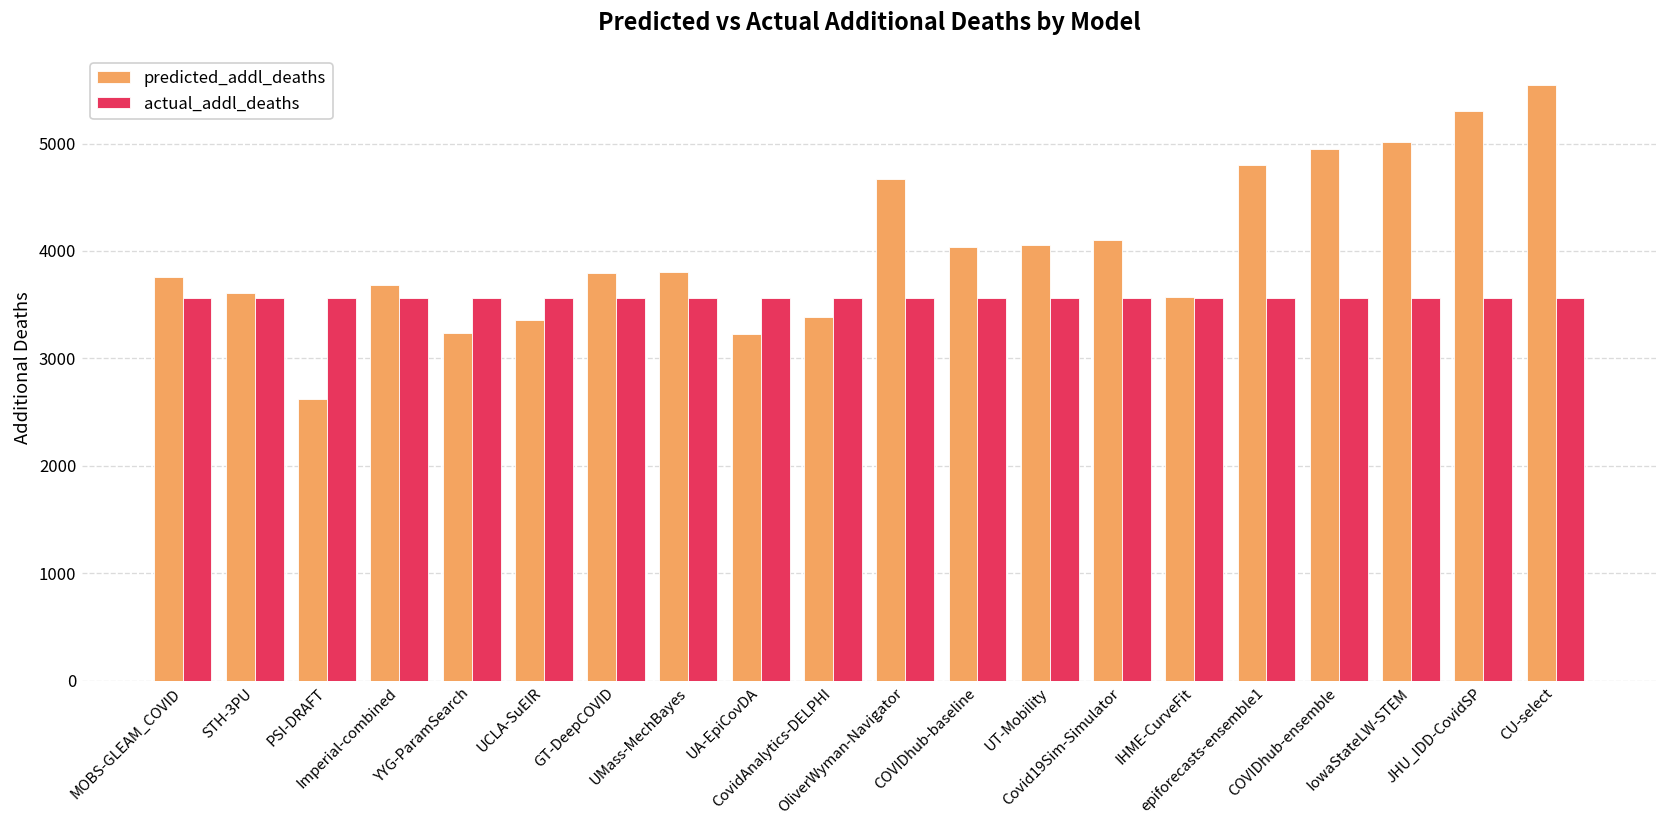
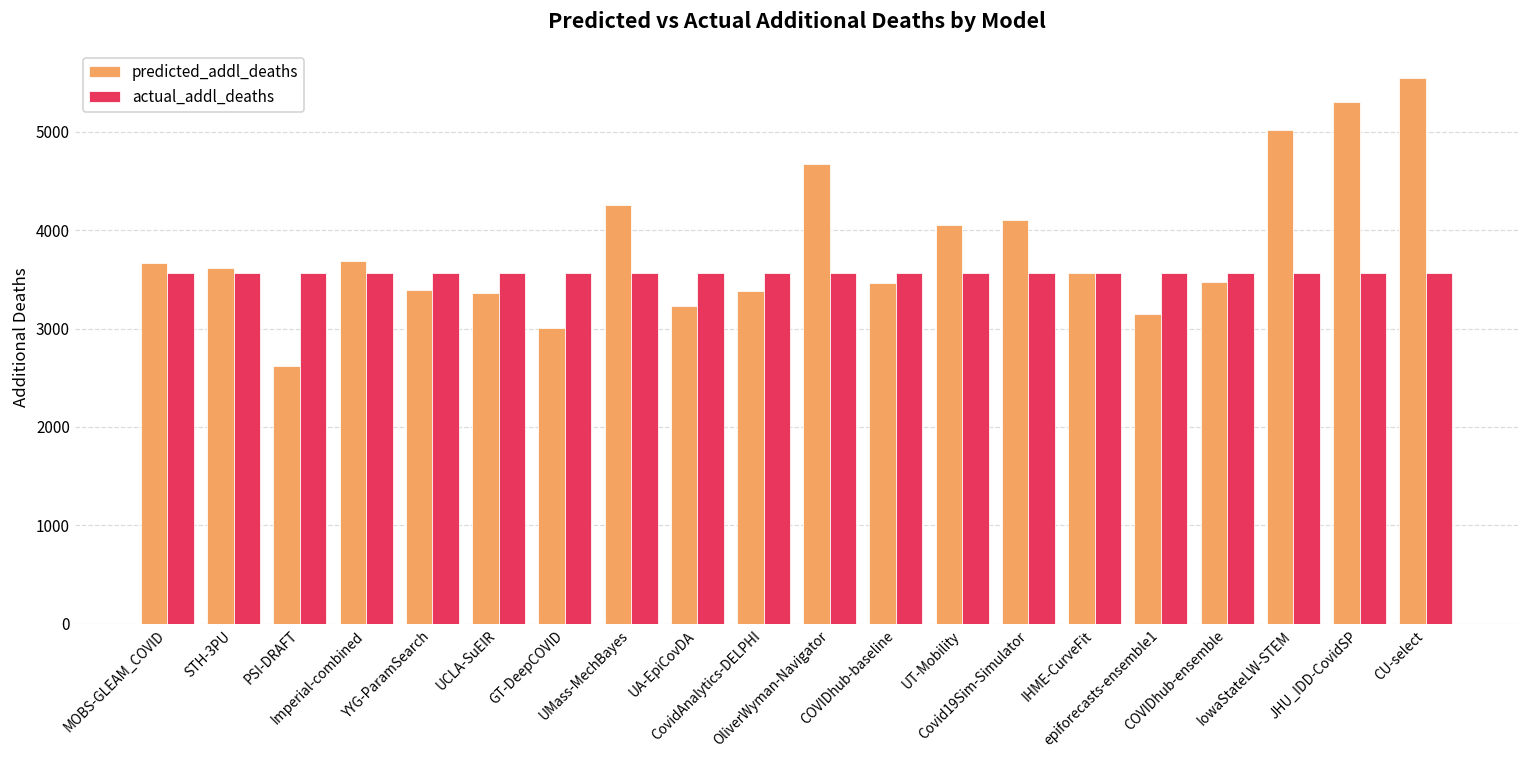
  {
    "predicted_addl_deaths": {
-     "MOBS-GLEAM_COVID": 3800,
+     "MOBS-GLEAM_COVID": 3700,
      "STH-3PU": 3600,
      "PSI-DRAFT": 2600,
      "Imperial-combined": 3700,
-     "YYG-ParamSearch": 3200,
+     "YYG-ParamSearch": 3400,
      "UCLA-SuEIR": 3400,
-     "GT-DeepCOVID": 3800,
-     "UMass-MechBayes": 3800,
+     "GT-DeepCOVID": 3000,
+     "UMass-MechBayes": 4300,
      "UA-EpiCovDA": 3200,
      "CovidAnalytics-DELPHI": 3400,
      "OliverWyman-Navigator": 4700,
-     "COVIDhub-baseline": 4000,
+     "COVIDhub-baseline": 3500,
      "UT-Mobility": 4100,
      "Covid19Sim-Simulator": 4100,
      "IHME-CurveFit": 3600,
-     "epiforecasts-ensemble1": 4800,
-     "COVIDhub-ensemble": 5000,
+     "epiforecasts-ensemble1": 3100,
+     "COVIDhub-ensemble": 3500,
      "IowaStateLW-STEM": 5000,
      "JHU_IDD-CovidSP": 5300,
      "CU-select": 5500
    },
    "actual_addl_deaths": {
      "MOBS-GLEAM_COVID": 3600,
      "STH-3PU": 3600,
      "PSI-DRAFT": 3600,
      "Imperial-combined": 3600,
      "YYG-ParamSearch": 3600,
      "UCLA-SuEIR": 3600,
      "GT-DeepCOVID": 3600,
      "UMass-MechBayes": 3600,
      "UA-EpiCovDA": 3600,
      "CovidAnalytics-DELPHI": 3600,
      "OliverWyman-Navigator": 3600,
      "COVIDhub-baseline": 3600,
      "UT-Mobility": 3600,
      "Covid19Sim-Simulator": 3600,
      "IHME-CurveFit": 3600,
      "epiforecasts-ensemble1": 3600,
      "COVIDhub-ensemble": 3600,
      "IowaStateLW-STEM": 3600,
      "JHU_IDD-CovidSP": 3600,
      "CU-select": 3600
    }
  }
